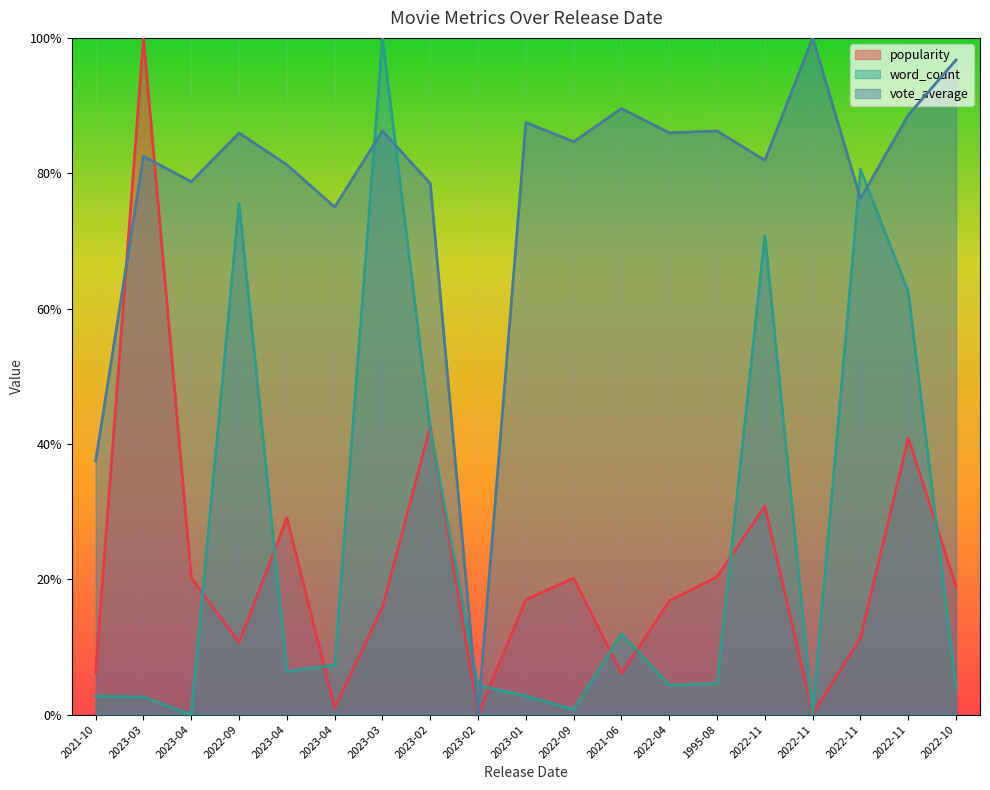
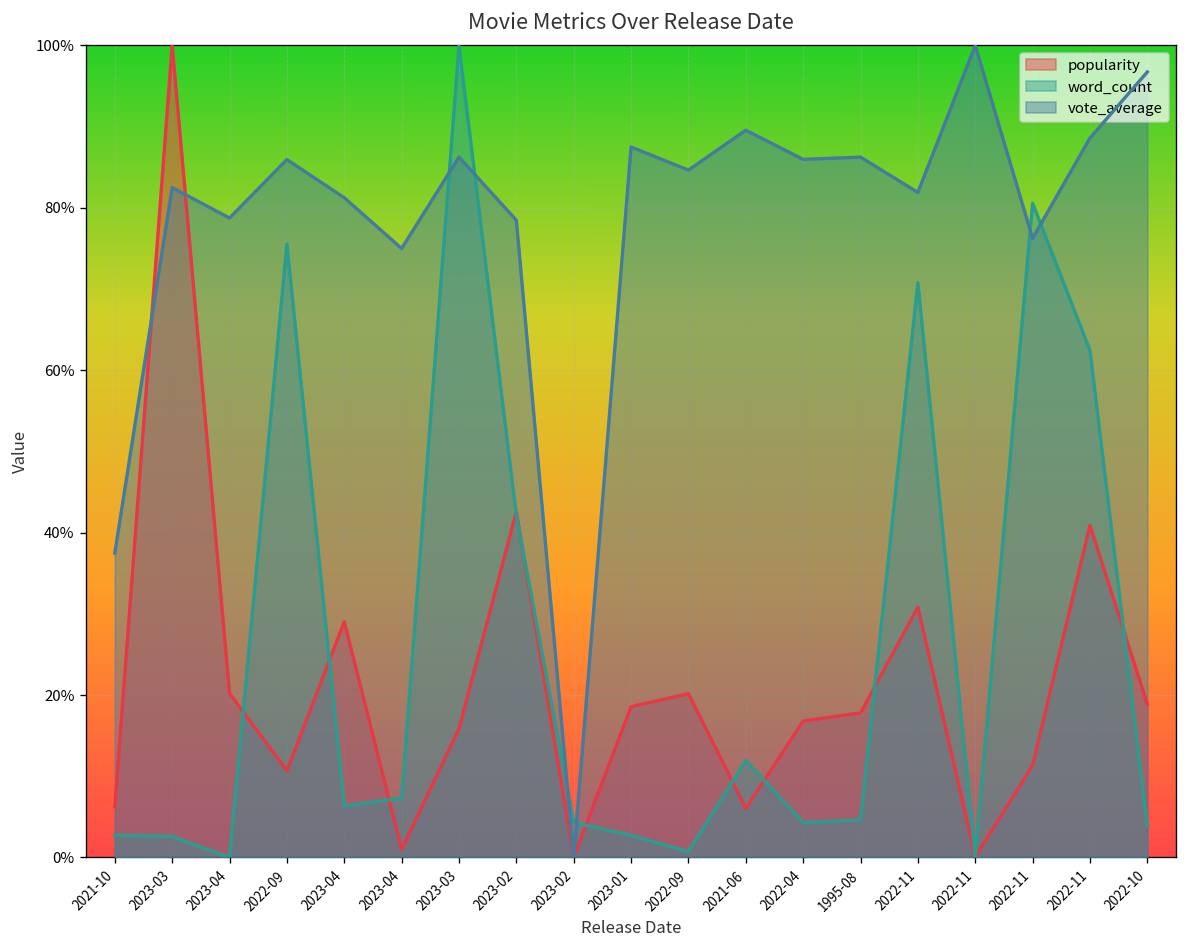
  {
    "popularity": {
      "2021-10": "6%",
-     "2023-01": "17%",
+     "2023-01": "19%",
      "2021-06": "6%",
      "2022-04": "17%",
-     "1995-08": "20%",
+     "1995-08": "18%",
      "2022-10": "19%"
    }
  }
